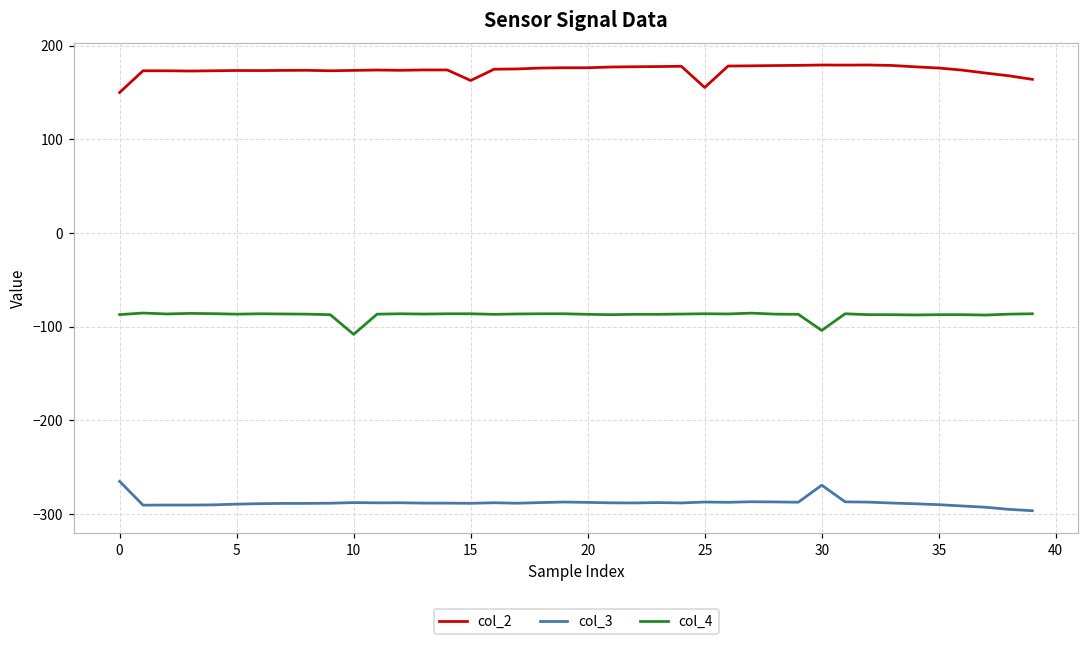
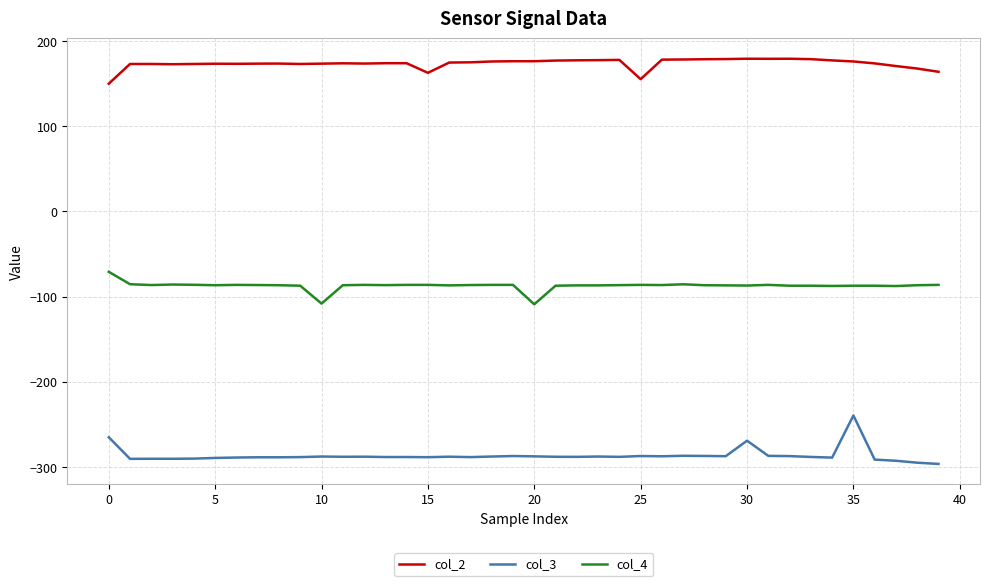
  {
    "col_2": {
      "0": 150,
      "5": 170,
      "10": 170,
      "15": 160,
      "20": 180,
      "25": 160,
      "30": 180,
      "35": 180
    },
    "col_3": {
      "0": -260,
      "5": -290,
      "10": -290,
      "15": -290,
      "20": -290,
      "25": -290,
      "30": -270,
-     "35": -290
+     "35": -240
    },
    "col_4": {
-     "0": -90,
+     "0": -70,
      "5": -90,
      "10": -110,
      "15": -90,
-     "20": -90,
+     "20": -110,
      "25": -90,
-     "30": -100,
+     "30": -90,
      "35": -90
    }
  }
